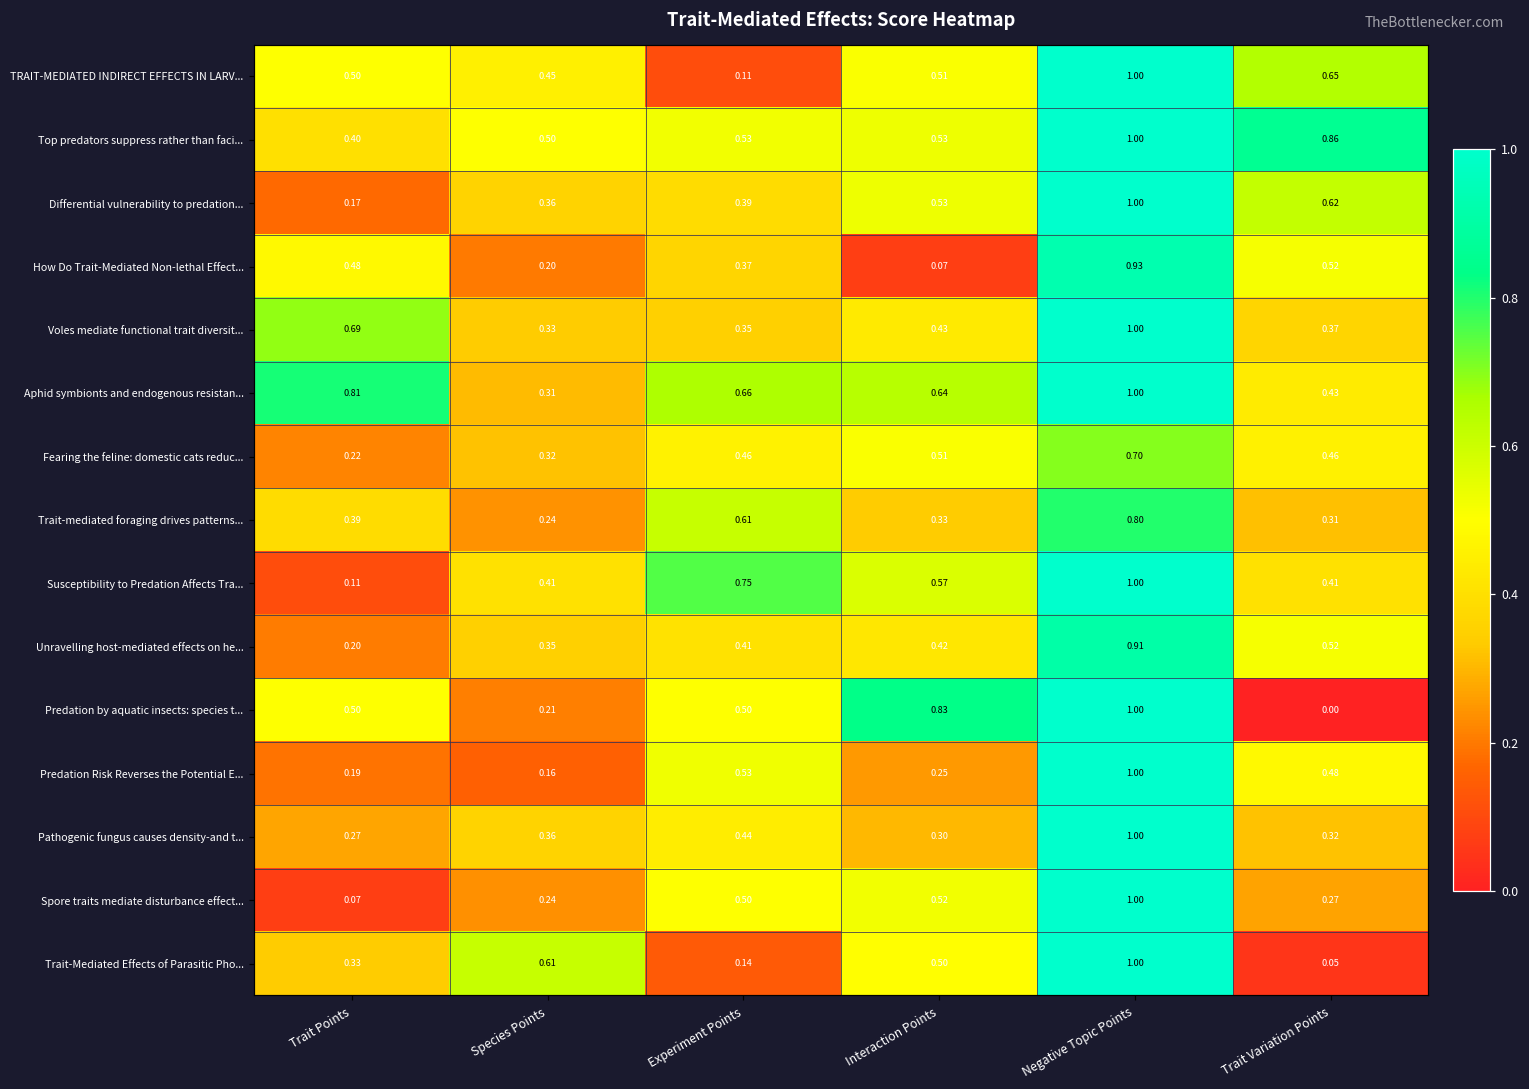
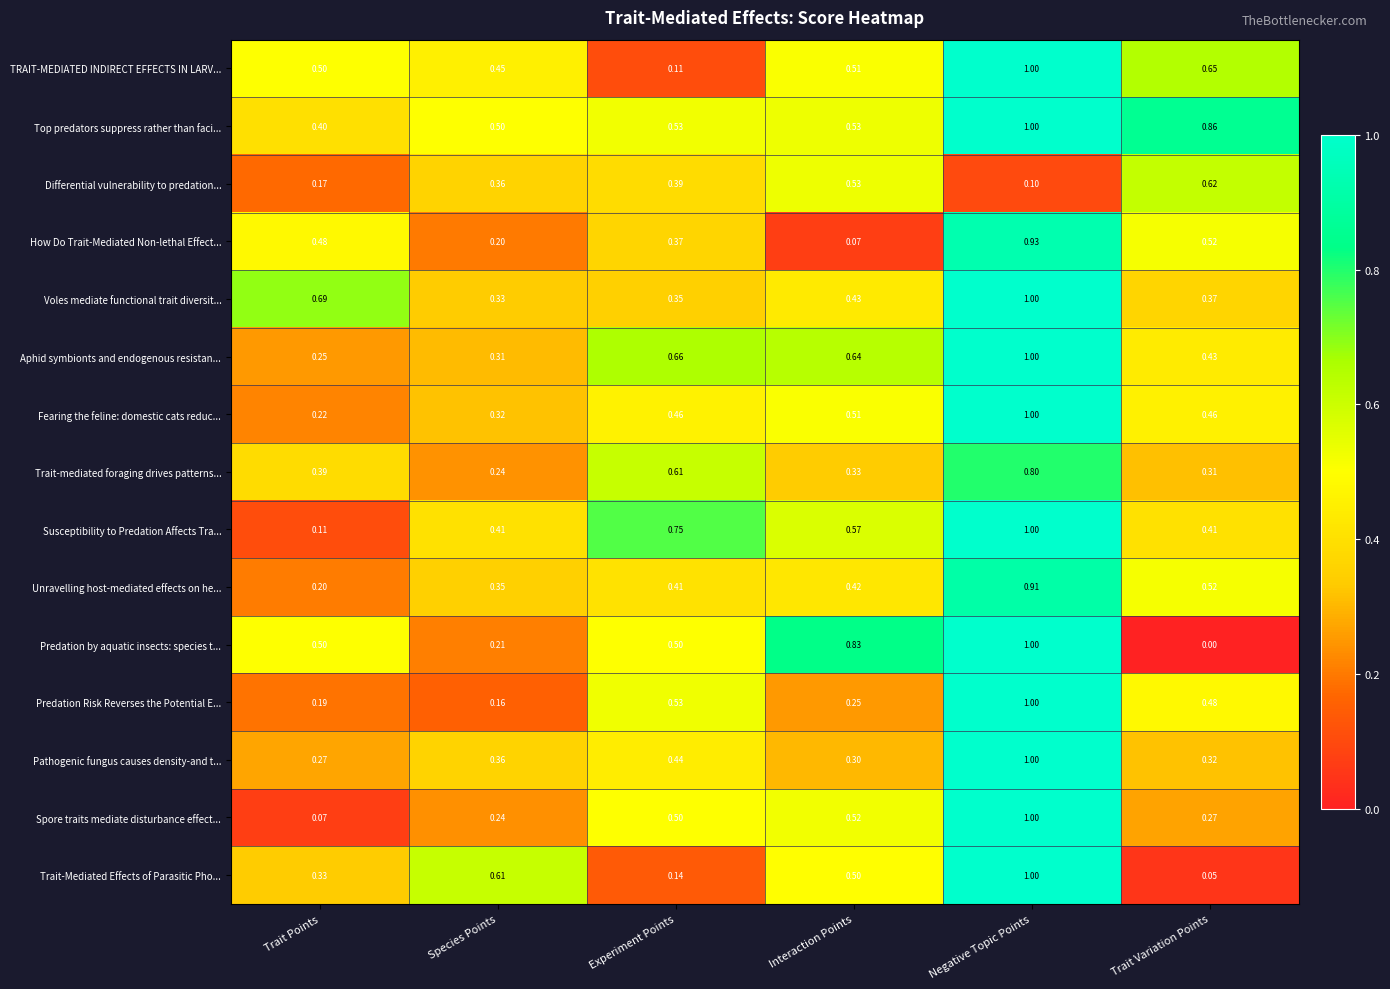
  {
    "TRAIT-MEDIATED INDIRECT EFFECTS IN LARV...": {
      "Trait Points": 0.50,
      "Species Points": 0.45,
      "Experiment Points": 0.11,
      "Interaction Points": 0.51,
      "Negative Topic Points": 1.00,
      "Trait Variation Points": 0.65
    },
    "Top predators suppress rather than faci...": {
      "Trait Points": 0.40,
      "Species Points": 0.50,
      "Experiment Points": 0.53,
      "Interaction Points": 0.53,
      "Negative Topic Points": 1.00,
      "Trait Variation Points": 0.86
    },
    "Differential vulnerability to predation...": {
      "Trait Points": 0.17,
      "Species Points": 0.36,
      "Experiment Points": 0.39,
      "Interaction Points": 0.53,
-     "Negative Topic Points": 1.00,
+     "Negative Topic Points": 0.10,
      "Trait Variation Points": 0.62
    },
    "How Do Trait-Mediated Non-lethal Effect...": {
      "Trait Points": 0.48,
      "Species Points": 0.20,
      "Experiment Points": 0.37,
      "Interaction Points": 0.07,
      "Negative Topic Points": 0.93,
      "Trait Variation Points": 0.52
    },
    "Voles mediate functional trait diversit...": {
      "Trait Points": 0.69,
      "Species Points": 0.33,
      "Experiment Points": 0.35,
      "Interaction Points": 0.43,
      "Negative Topic Points": 1.00,
      "Trait Variation Points": 0.37
    },
    "Aphid symbionts and endogenous resistan...": {
-     "Trait Points": 0.81,
+     "Trait Points": 0.25,
      "Species Points": 0.31,
      "Experiment Points": 0.66,
      "Interaction Points": 0.64,
      "Negative Topic Points": 1.00,
      "Trait Variation Points": 0.43
    },
    "Fearing the feline: domestic cats reduc...": {
      "Trait Points": 0.22,
      "Species Points": 0.32,
      "Experiment Points": 0.46,
      "Interaction Points": 0.51,
-     "Negative Topic Points": 0.70,
+     "Negative Topic Points": 1.00,
      "Trait Variation Points": 0.46
    },
    "Trait-mediated foraging drives patterns...": {
      "Trait Points": 0.39,
      "Species Points": 0.24,
      "Experiment Points": 0.61,
      "Interaction Points": 0.33,
      "Negative Topic Points": 0.80,
      "Trait Variation Points": 0.31
    },
    "Susceptibility to Predation Affects Tra...": {
      "Trait Points": 0.11,
      "Species Points": 0.41,
      "Experiment Points": 0.75,
      "Interaction Points": 0.57,
      "Negative Topic Points": 1.00,
      "Trait Variation Points": 0.41
    },
    "Unravelling host-mediated effects on he...": {
      "Trait Points": 0.20,
      "Species Points": 0.35,
      "Experiment Points": 0.41,
      "Interaction Points": 0.42,
      "Negative Topic Points": 0.91,
      "Trait Variation Points": 0.52
    },
    "Predation by aquatic insects: species t...": {
      "Trait Points": 0.50,
      "Species Points": 0.21,
      "Experiment Points": 0.50,
      "Interaction Points": 0.83,
      "Negative Topic Points": 1.00,
      "Trait Variation Points": 0.00
    },
    "Predation Risk Reverses the Potential E...": {
      "Trait Points": 0.19,
      "Species Points": 0.16,
      "Experiment Points": 0.53,
      "Interaction Points": 0.25,
      "Negative Topic Points": 1.00,
      "Trait Variation Points": 0.48
    },
    "Pathogenic fungus causes density-and t...": {
      "Trait Points": 0.27,
      "Species Points": 0.36,
      "Experiment Points": 0.44,
      "Interaction Points": 0.30,
      "Negative Topic Points": 1.00,
      "Trait Variation Points": 0.32
    },
    "Spore traits mediate disturbance effect...": {
      "Trait Points": 0.07,
      "Species Points": 0.24,
      "Experiment Points": 0.50,
      "Interaction Points": 0.52,
      "Negative Topic Points": 1.00,
      "Trait Variation Points": 0.27
    },
    "Trait-Mediated Effects of Parasitic Pho...": {
      "Trait Points": 0.33,
      "Species Points": 0.61,
      "Experiment Points": 0.14,
      "Interaction Points": 0.50,
      "Negative Topic Points": 1.00,
      "Trait Variation Points": 0.05
    }
  }
